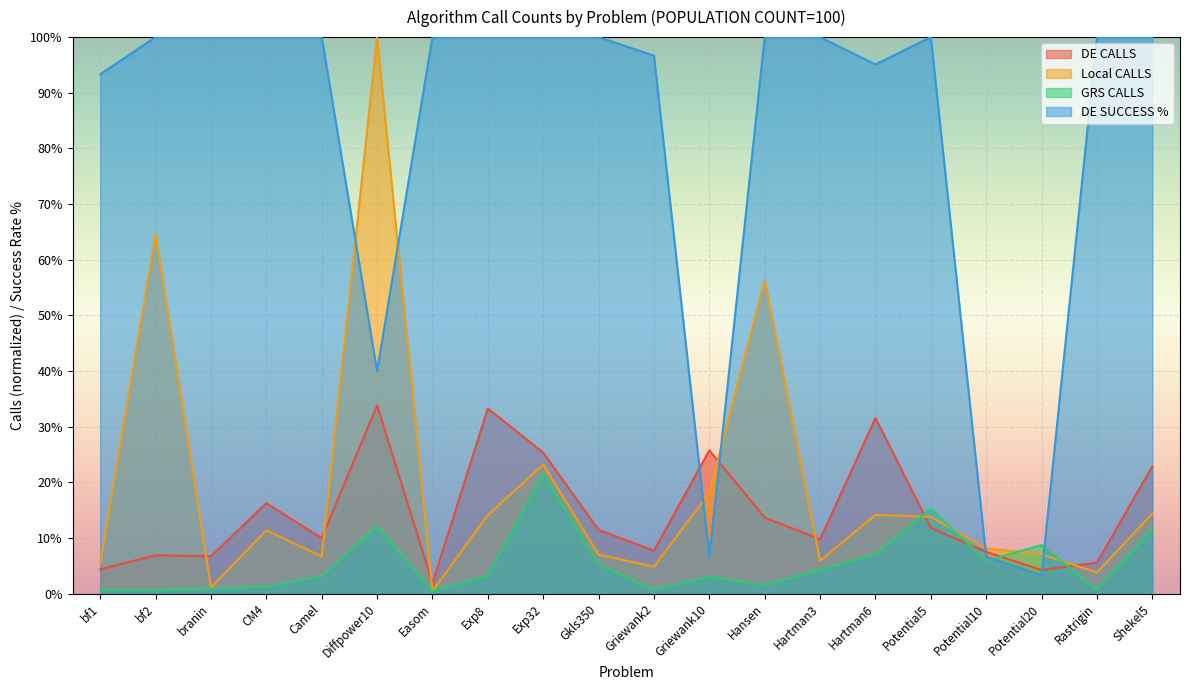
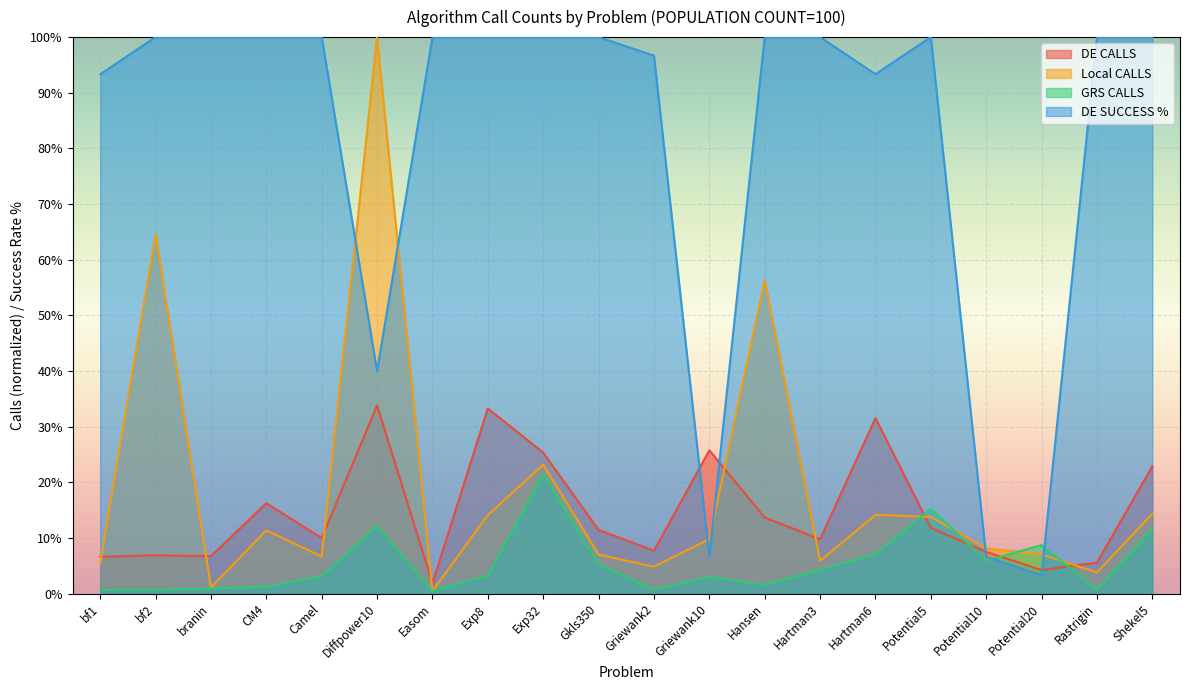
  {
    "DE CALLS": {
-     "bf1": "4%",
+     "bf1": "7%",
      "bf2": "7%",
      "branin": "7%",
      "CM4": "16%",
      "Camel": "10%",
      "Diffpower10": "34%",
      "Easom": "2%",
      "Exp8": "33%",
      "Exp32": "25%",
      "Gkls350": "11%",
      "Griewank2": "8%",
      "Griewank10": "26%",
      "Hansen": "14%",
      "Hartman3": "10%",
      "Hartman6": "32%",
      "Potential5": "12%",
      "Potential10": "8%",
      "Potential20": "4%",
      "Rastrigin": "6%",
      "Shekel5": "23%"
    },
    "Local CALLS": {
      "bf1": "5%",
      "bf2": "65%",
      "CM4": "11%",
      "Camel": "7%",
      "Diffpower10": "100%",
      "Exp8": "14%",
      "Exp32": "23%",
      "Gkls350": "7%",
      "Griewank2": "5%",
-     "Griewank10": "18%",
+     "Griewank10": "10%",
      "Hansen": "56%",
      "Hartman3": "6%",
      "Hartman6": "14%",
      "Potential5": "14%",
      "Potential10": "8%",
      "Potential20": "7%",
      "Rastrigin": "4%",
      "Shekel5": "14%"
    },
    "GRS CALLS": {
      "bf1": "1%",
      "bf2": "1%",
      "CM4": "1%",
      "Camel": "3%",
      "Diffpower10": "12%",
      "Exp8": "3%",
      "Exp32": "21%",
      "Gkls350": "5%",
      "Griewank2": "1%",
      "Griewank10": "3%",
      "Hansen": "2%",
      "Hartman3": "4%",
      "Hartman6": "7%",
      "Potential5": "15%",
      "Potential10": "6%",
      "Potential20": "9%",
      "Rastrigin": "1%",
      "Shekel5": "12%"
    },
    "DE SUCCESS %": {
      "bf1": "93%",
      "bf2": "100%",
      "branin": "100%",
      "CM4": "100%",
      "Camel": "100%",
      "Diffpower10": "40%",
      "Easom": "100%",
      "Exp8": "100%",
      "Exp32": "100%",
      "Gkls350": "100%",
      "Griewank2": "97%",
      "Griewank10": "7%",
      "Hansen": "100%",
      "Hartman3": "100%",
-     "Hartman6": "95%",
+     "Hartman6": "93%",
      "Potential5": "100%",
      "Potential10": "7%",
      "Potential20": "3%",
      "Rastrigin": "100%",
      "Shekel5": "100%"
    }
  }
